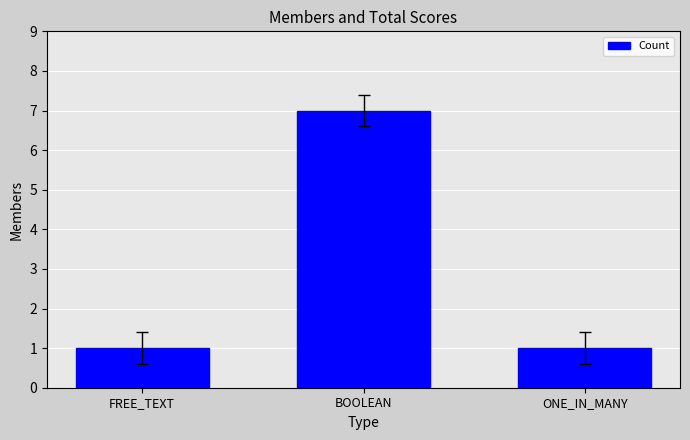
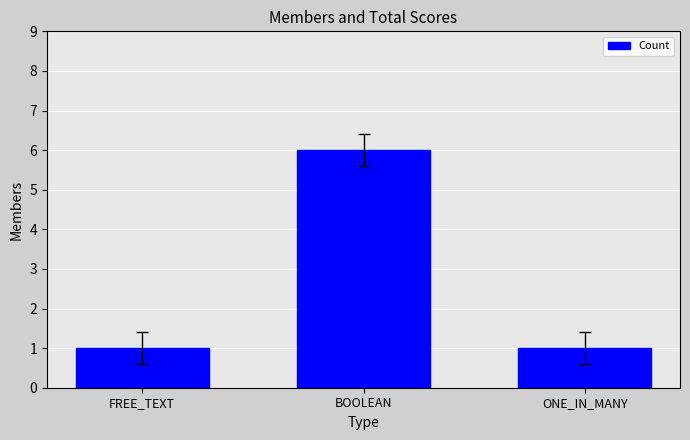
  {
    "Count": {
      "FREE_TEXT": 1,
-     "BOOLEAN": 7,
+     "BOOLEAN": 6,
      "ONE_IN_MANY": 1
    }
  }
